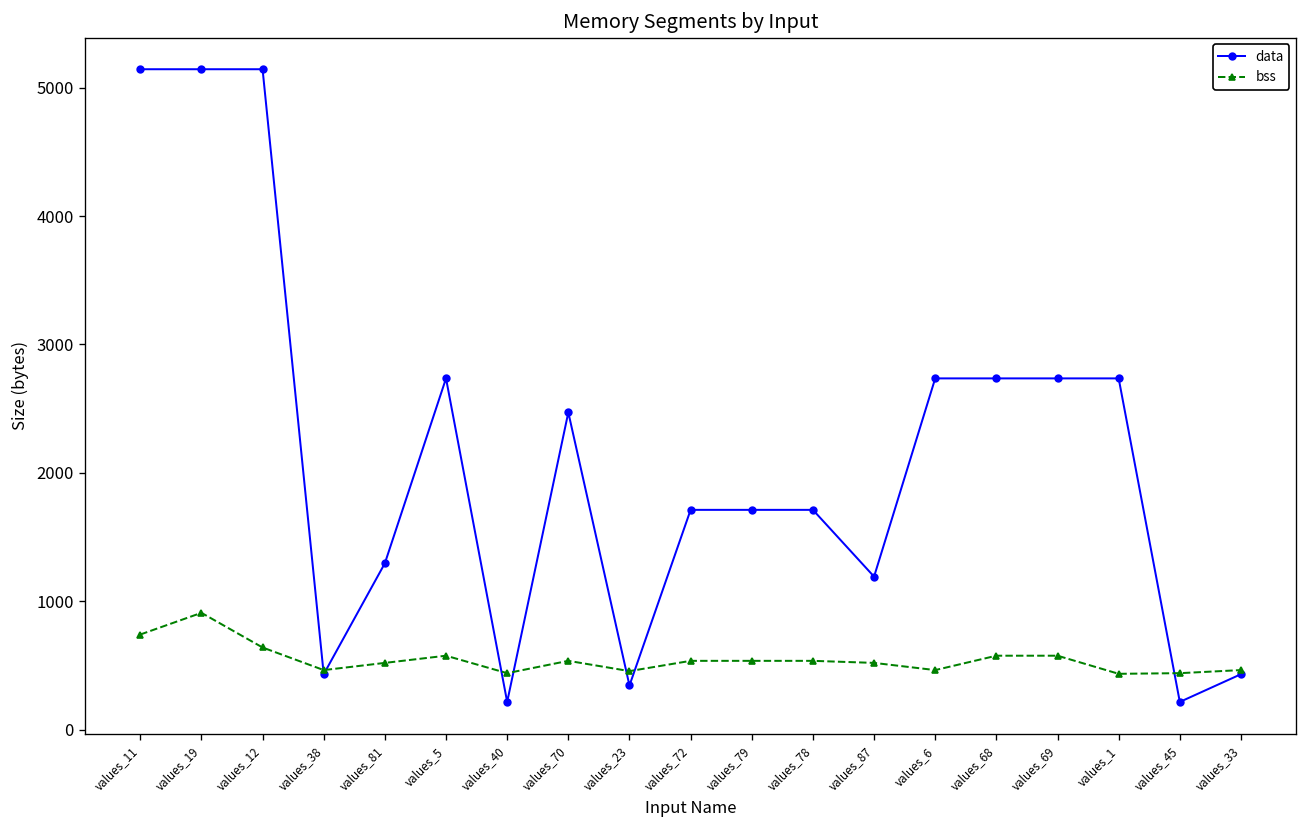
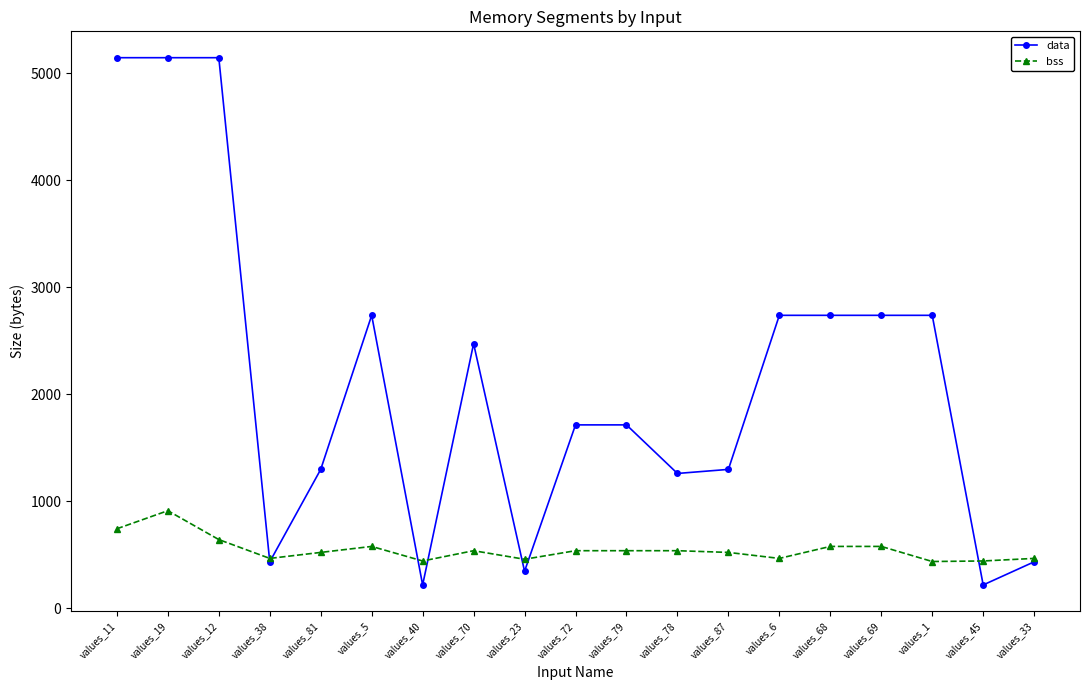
  {
    "data": {
      "values_11": 5140,
      "values_19": 5140,
      "values_12": 5140,
      "values_38": 430,
      "values_81": 1300,
      "values_5": 2740,
      "values_40": 220,
      "values_70": 2470,
      "values_23": 340,
      "values_72": 1710,
      "values_79": 1710,
-     "values_78": 1710,
-     "values_87": 1190,
+     "values_78": 1260,
+     "values_87": 1300,
      "values_6": 2740,
      "values_68": 2740,
      "values_69": 2740,
      "values_1": 2740,
      "values_45": 220,
      "values_33": 430
    },
    "bss": {
      "values_11": 740,
      "values_19": 910,
      "values_12": 640,
      "values_38": 460,
      "values_81": 520,
      "values_5": 580,
      "values_40": 440,
      "values_70": 540,
      "values_23": 460,
      "values_72": 540,
      "values_79": 540,
      "values_78": 540,
      "values_87": 520,
      "values_6": 460,
      "values_68": 580,
      "values_69": 580,
      "values_1": 440,
      "values_45": 440,
      "values_33": 460
    }
  }
